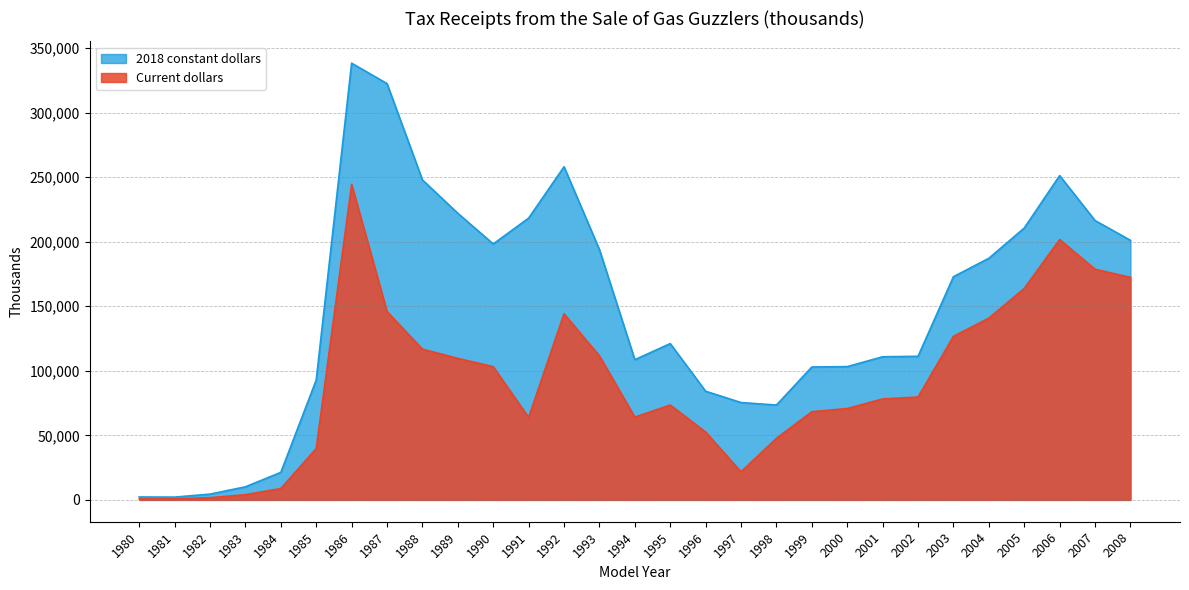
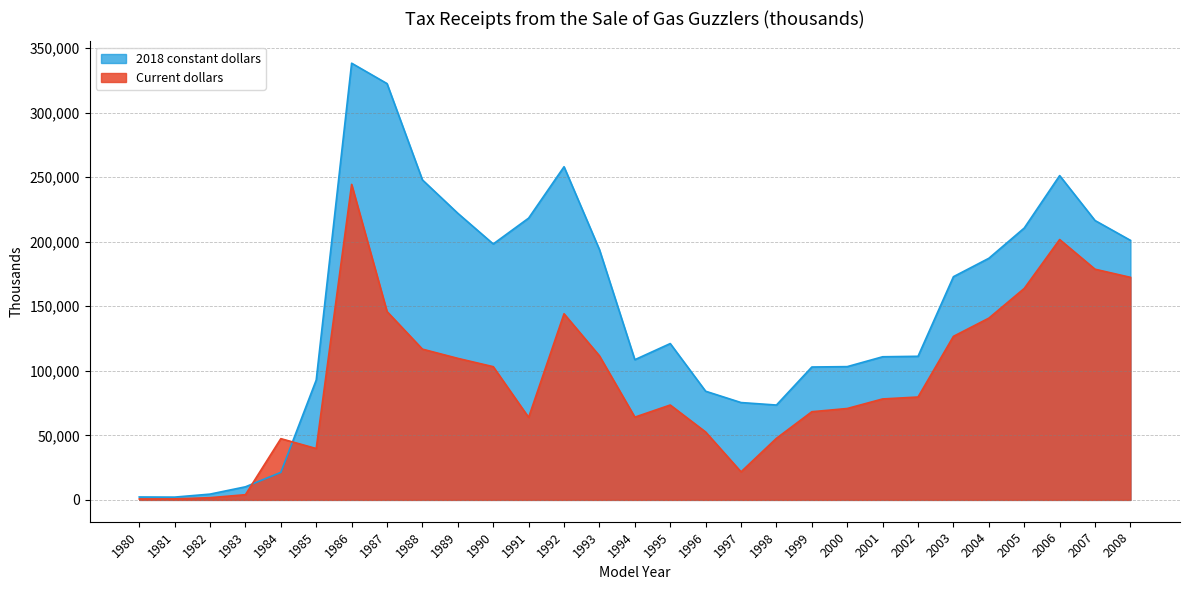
  {
    "2018 constant dollars": {
      "1982": "4,000",
      "1983": "10,000",
      "1984": "21,000",
      "1985": "93,000",
      "1986": "338,000",
      "1987": "323,000",
      "1988": "248,000",
      "1989": "222,000",
      "1990": "198,000",
      "1991": "218,000",
      "1992": "258,000",
      "1993": "194,000",
      "1994": "109,000",
      "1995": "121,000",
      "1996": "84,000",
      "1997": "75,000",
      "1998": "73,000",
      "1999": "103,000",
      "2000": "103,000",
      "2001": "111,000",
      "2002": "111,000",
      "2003": "173,000",
      "2004": "187,000",
      "2005": "211,000",
      "2006": "251,000",
      "2007": "216,000",
      "2008": "201,000"
    },
    "Current dollars": {
      "1982": "2,000",
      "1983": "4,000",
-     "1984": "9,000",
+     "1984": "47,000",
      "1985": "40,000",
      "1986": "244,000",
      "1987": "146,000",
      "1988": "117,000",
      "1989": "110,000",
      "1990": "103,000",
      "1991": "64,000",
      "1992": "144,000",
      "1993": "112,000",
      "1994": "64,000",
      "1995": "74,000",
      "1996": "53,000",
      "1997": "22,000",
      "1998": "48,000",
      "1999": "68,000",
      "2000": "71,000",
      "2001": "78,000",
      "2002": "80,000",
      "2003": "127,000",
      "2004": "141,000",
      "2005": "164,000",
      "2006": "202,000",
      "2007": "179,000",
      "2008": "172,000"
    }
  }
